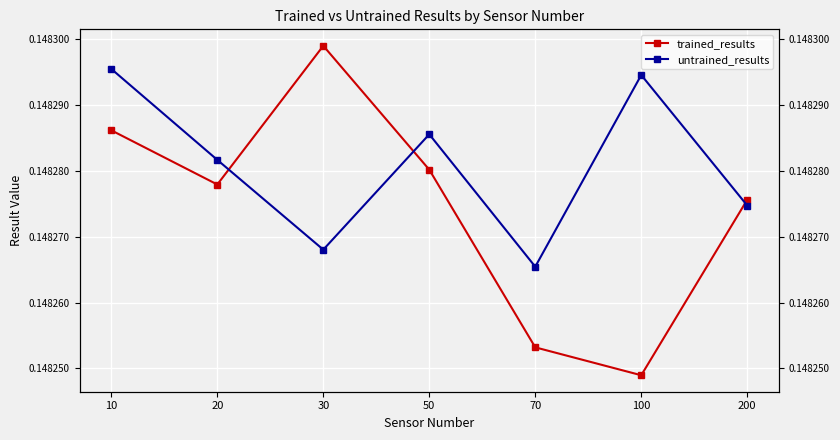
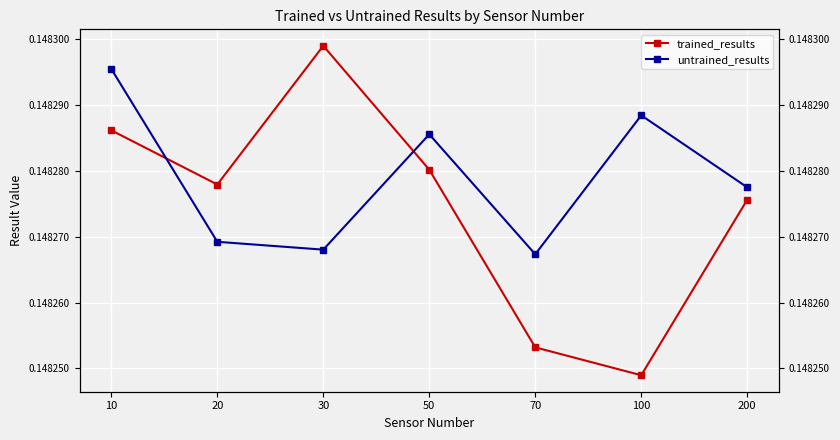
  {
    "trained_results": {
      "10": 0.148286,
      "20": 0.148278,
      "30": 0.148299,
      "50": 0.148280,
      "70": 0.148253,
      "100": 0.148249,
      "200": 0.148276
    },
    "untrained_results": {
      "10": 0.148296,
-     "20": 0.148282,
+     "20": 0.148269,
      "30": 0.148268,
      "50": 0.148286,
-     "70": 0.148265,
-     "100": 0.148295,
-     "200": 0.148275
+     "70": 0.148267,
+     "100": 0.148288,
+     "200": 0.148278
    }
  }
